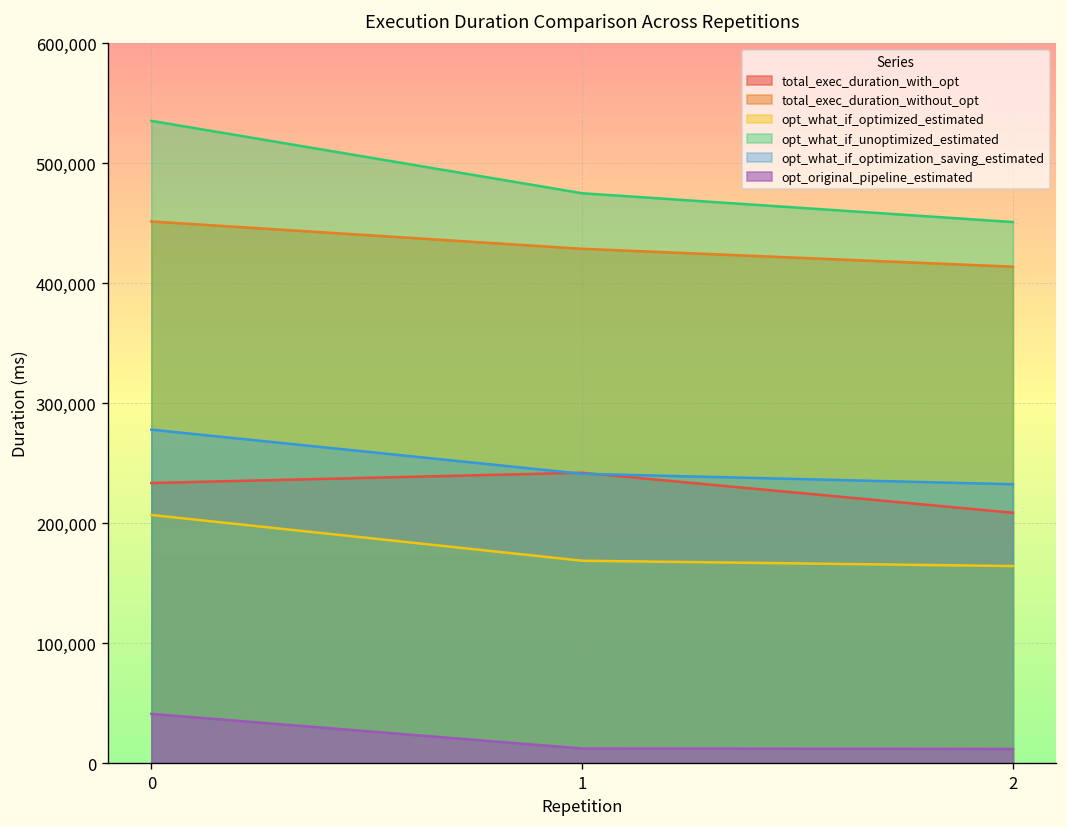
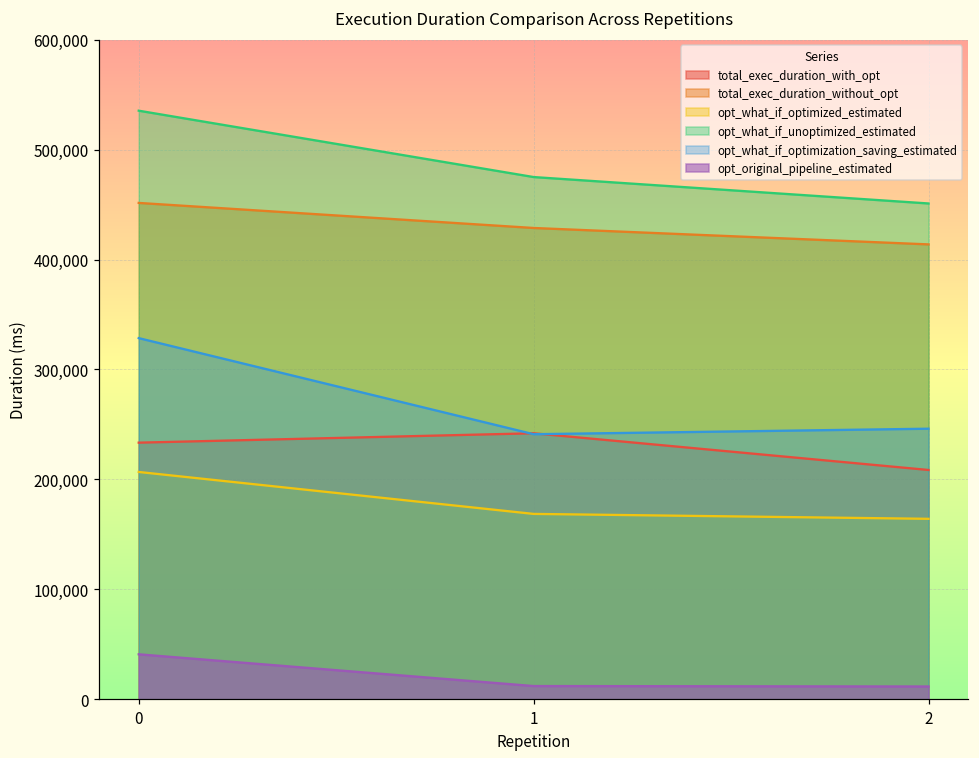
  {
    "opt_what_if_unoptimized_estimated": {
      "0": "540,000",
      "1": "470,000",
      "2": "450,000"
    },
    "opt_what_if_optimization_saving_estimated": {
-     "0": "280,000",
-     "2": "230,000"
+     "0": "330,000",
+     "2": "250,000"
    },
    "opt_original_pipeline_estimated": {
      "0": "40,000",
      "1": "10,000",
      "2": "10,000"
    }
  }
